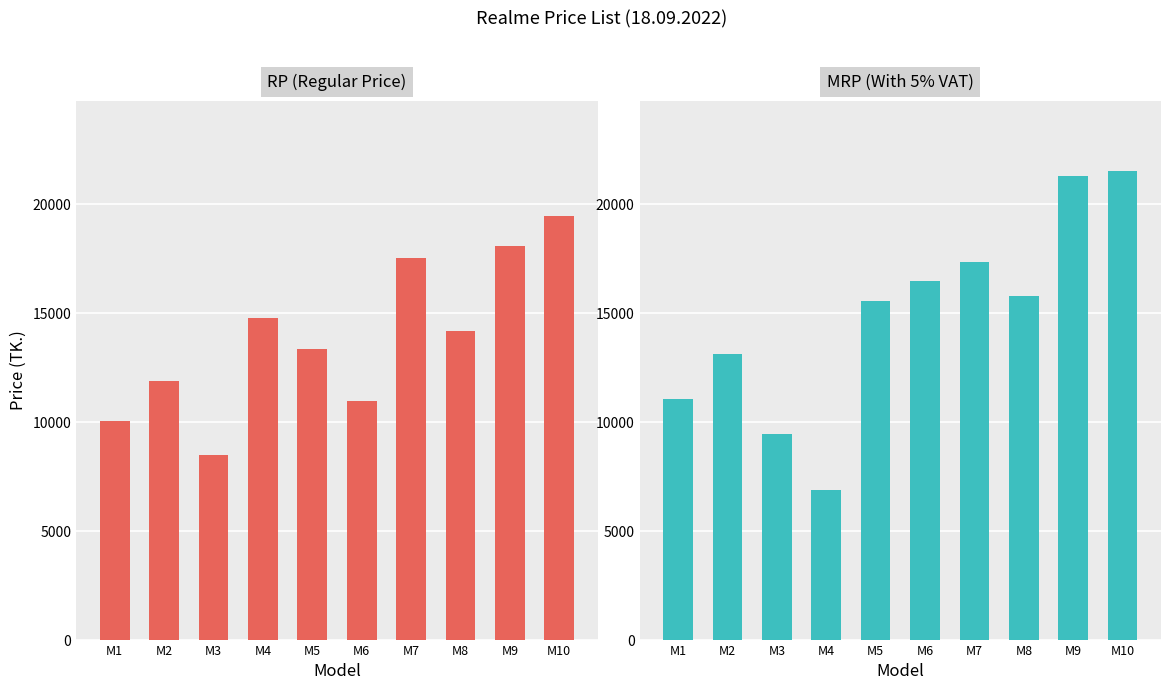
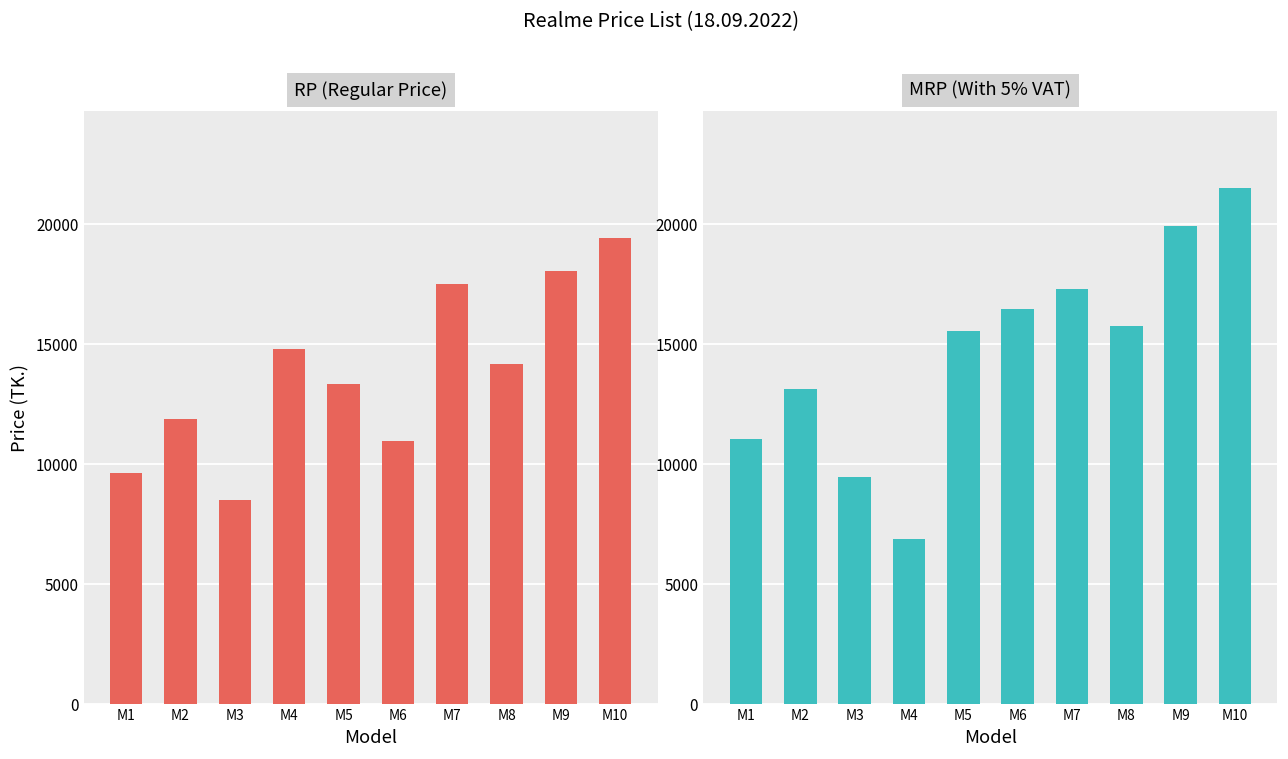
  {
    "RP (Regular Price)": {
-     "M1": 10000,
+     "M1": 9600,
      "M2": 11900,
      "M3": 8500,
      "M4": 14800,
      "M5": 13300,
      "M6": 11000,
      "M7": 17500,
      "M8": 14100,
      "M9": 18100,
      "M10": 19400
    },
    "MRP (With 5% VAT)": {
      "M1": 11000,
      "M2": 13100,
      "M3": 9400,
      "M4": 6900,
      "M5": 15600,
      "M6": 16500,
      "M7": 17300,
      "M8": 15700,
-     "M9": 21300,
+     "M9": 19900,
      "M10": 21500
    }
  }
